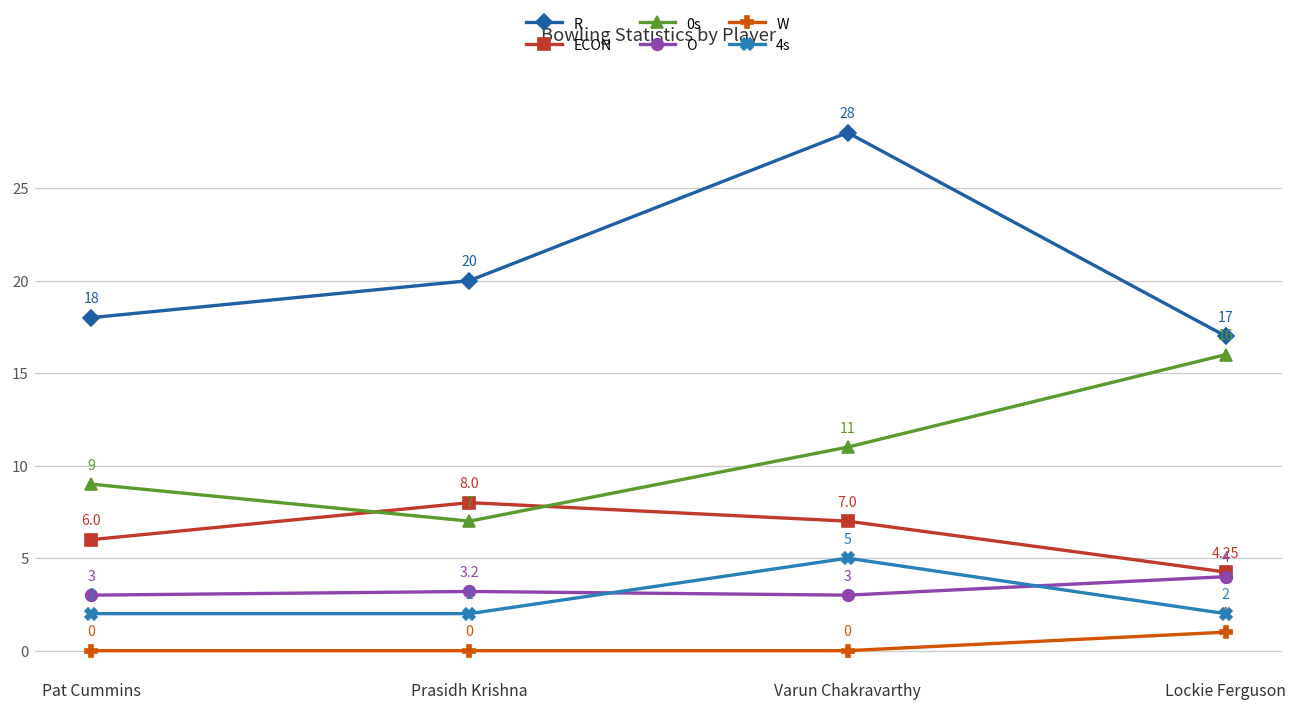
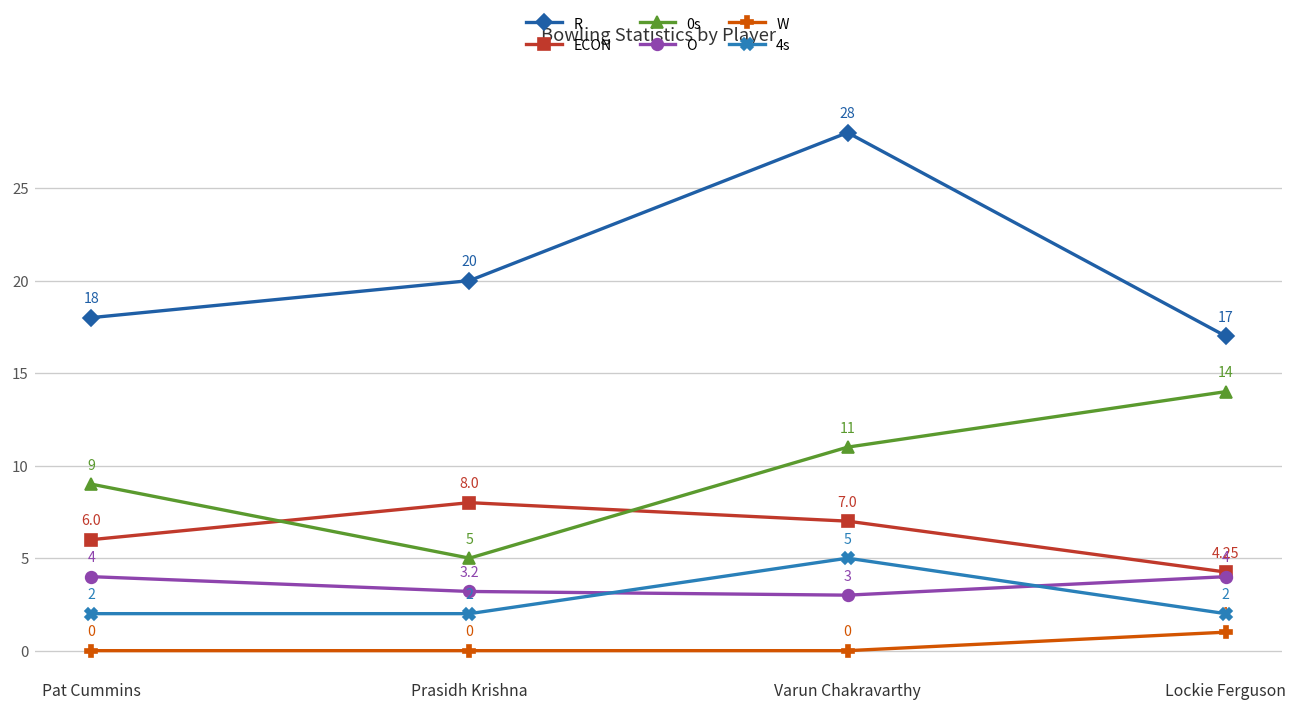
  {
    "0s": {
      "Pat Cummins": 9,
-     "Prasidh Krishna": 7,
+     "Prasidh Krishna": 5,
      "Varun Chakravarthy": 11,
-     "Lockie Ferguson": 16
+     "Lockie Ferguson": 14
    },
    "O": {
-     "Pat Cummins": 3,
+     "Pat Cummins": 4,
      "Prasidh Krishna": 3.2,
      "Varun Chakravarthy": 3
    }
  }
